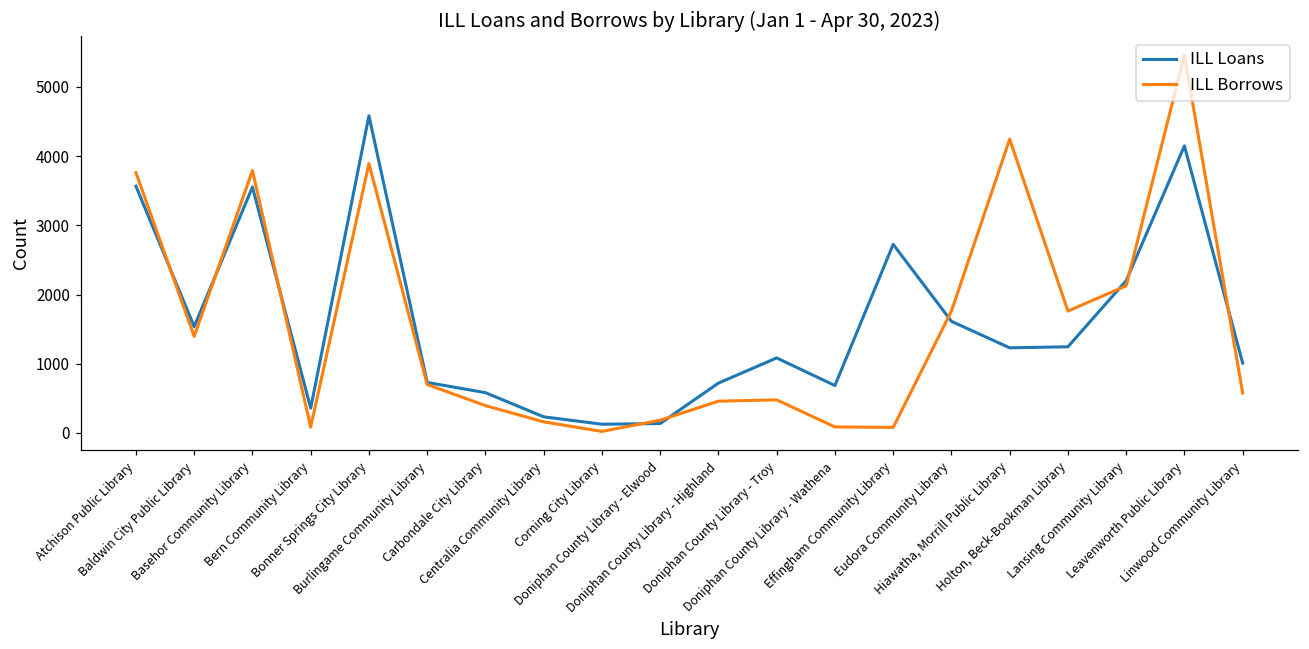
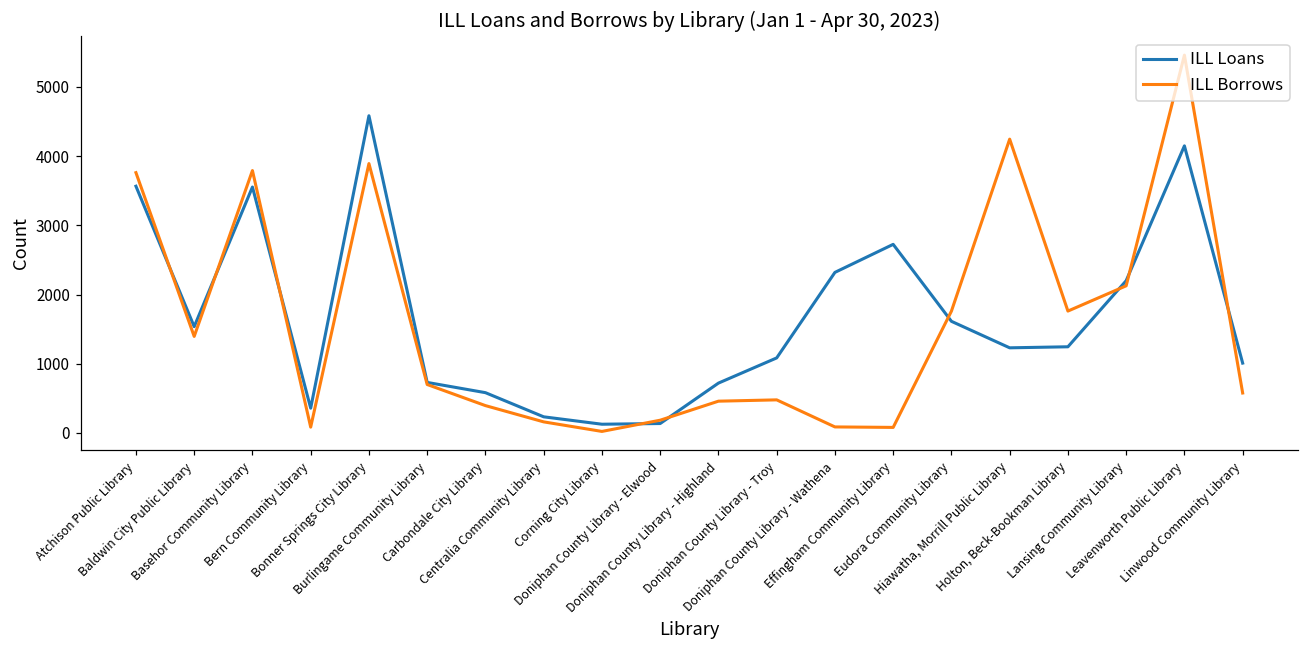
  {
    "ILL Loans": {
      "Atchison Public Library": 3600,
      "Baldwin City Public Library": 1500,
      "Basehor Community Library": 3600,
      "Bern Community Library": 400,
      "Bonner Springs City Library": 4600,
      "Carbondale City Library": 600,
      "Centralia Community Library": 200,
      "Corning City Library": 100,
      "Doniphan County Library - Elwood": 100,
      "Doniphan County Library - Highland": 700,
      "Doniphan County Library - Troy": 1100,
-     "Doniphan County Library - Wathena": 700,
+     "Doniphan County Library - Wathena": 2300,
      "Effingham Community Library": 2700,
      "Eudora Community Library": 1600,
      "Hiawatha, Morrill Public Library": 1200,
      "Holton, Beck-Bookman Library": 1200,
      "Lansing Community Library": 2200,
      "Leavenworth Public Library": 4100,
      "Linwood Community Library": 1000
    },
    "ILL Borrows": {
      "Atchison Public Library": 3800,
      "Baldwin City Public Library": 1400,
      "Basehor Community Library": 3800,
      "Bern Community Library": 100,
      "Bonner Springs City Library": 3900,
      "Carbondale City Library": 400,
      "Centralia Community Library": 200,
      "Corning City Library": 0,
      "Doniphan County Library - Elwood": 200,
      "Doniphan County Library - Highland": 500,
      "Doniphan County Library - Troy": 500,
      "Doniphan County Library - Wathena": 100,
      "Effingham Community Library": 100,
      "Eudora Community Library": 1800,
      "Hiawatha, Morrill Public Library": 4200,
      "Holton, Beck-Bookman Library": 1800,
      "Lansing Community Library": 2100,
      "Linwood Community Library": 600
    }
  }
